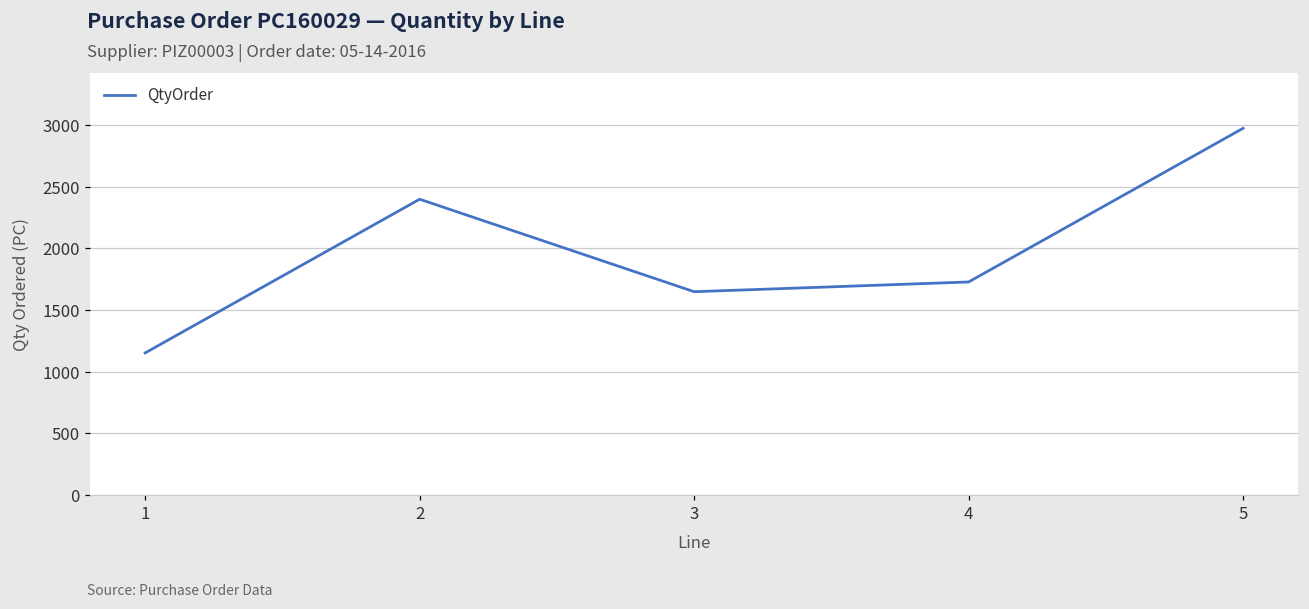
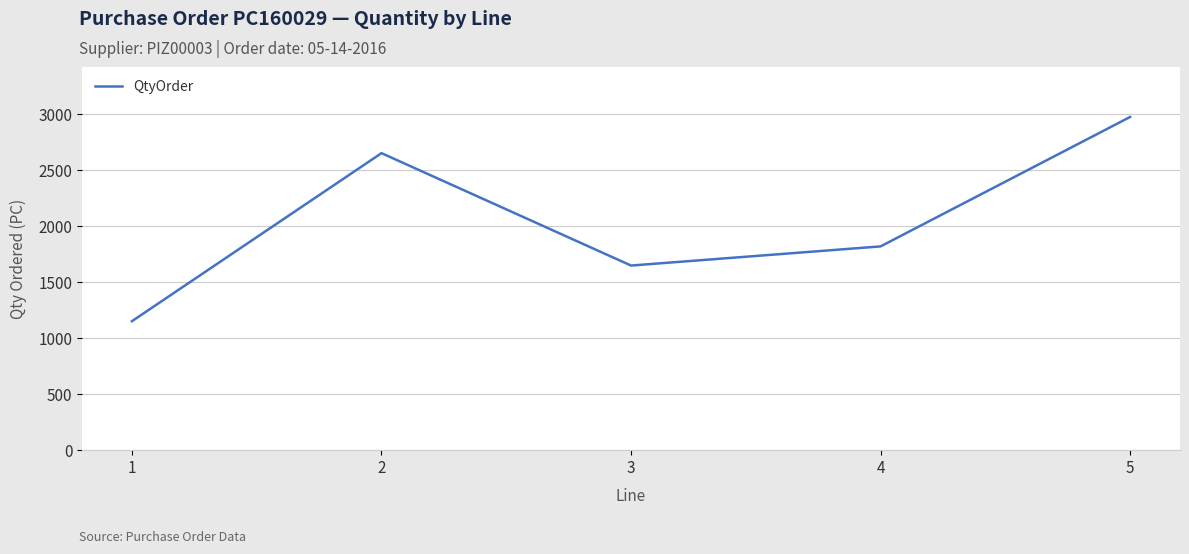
  {
    "1": 1150,
-   "2": 2400,
+   "2": 2650,
    "3": 1650,
-   "4": 1730,
+   "4": 1820,
    "5": 2980
  }
